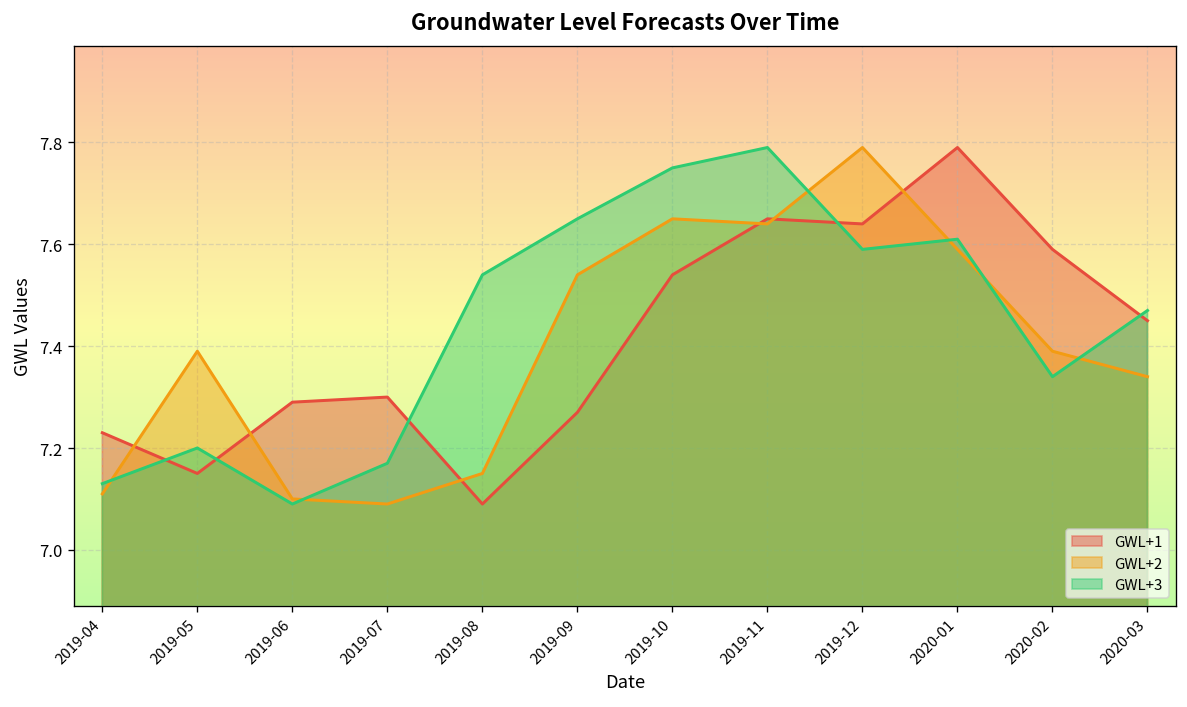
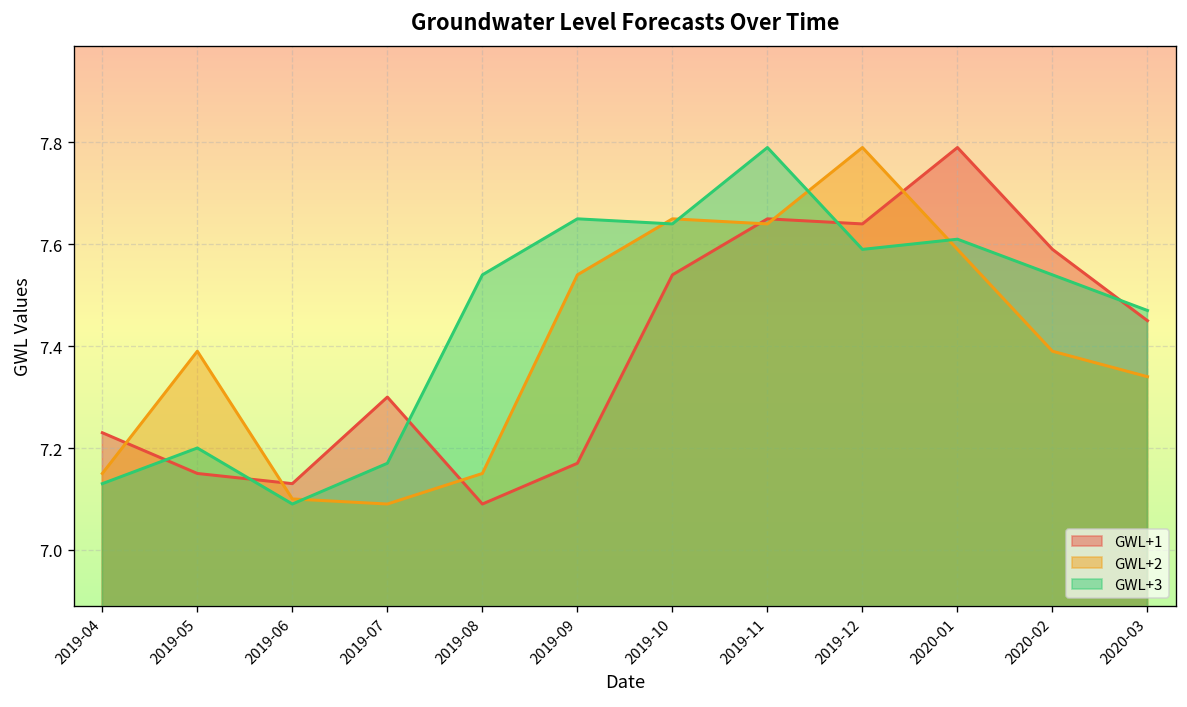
  {
    "GWL+1": {
      "2019-04": 7.23,
      "2019-05": 7.15,
-     "2019-06": 7.29,
+     "2019-06": 7.13,
      "2019-07": 7.30,
      "2019-08": 7.09,
-     "2019-09": 7.27,
+     "2019-09": 7.17,
      "2019-10": 7.54,
      "2019-11": 7.65,
      "2019-12": 7.64,
      "2020-01": 7.79,
      "2020-02": 7.59,
      "2020-03": 7.45
    },
    "GWL+2": {
-     "2019-04": 7.11,
+     "2019-04": 7.15,
      "2019-05": 7.39,
      "2019-06": 7.10,
      "2019-07": 7.09,
      "2019-08": 7.15,
      "2019-09": 7.54,
      "2019-10": 7.65,
      "2019-11": 7.64,
      "2019-12": 7.79,
      "2020-01": 7.59,
      "2020-02": 7.39,
      "2020-03": 7.34
    },
    "GWL+3": {
      "2019-04": 7.13,
      "2019-05": 7.20,
      "2019-06": 7.09,
      "2019-07": 7.17,
      "2019-08": 7.54,
      "2019-09": 7.65,
-     "2019-10": 7.75,
+     "2019-10": 7.64,
      "2019-11": 7.79,
      "2019-12": 7.59,
      "2020-01": 7.61,
-     "2020-02": 7.34,
+     "2020-02": 7.54,
      "2020-03": 7.47
    }
  }
